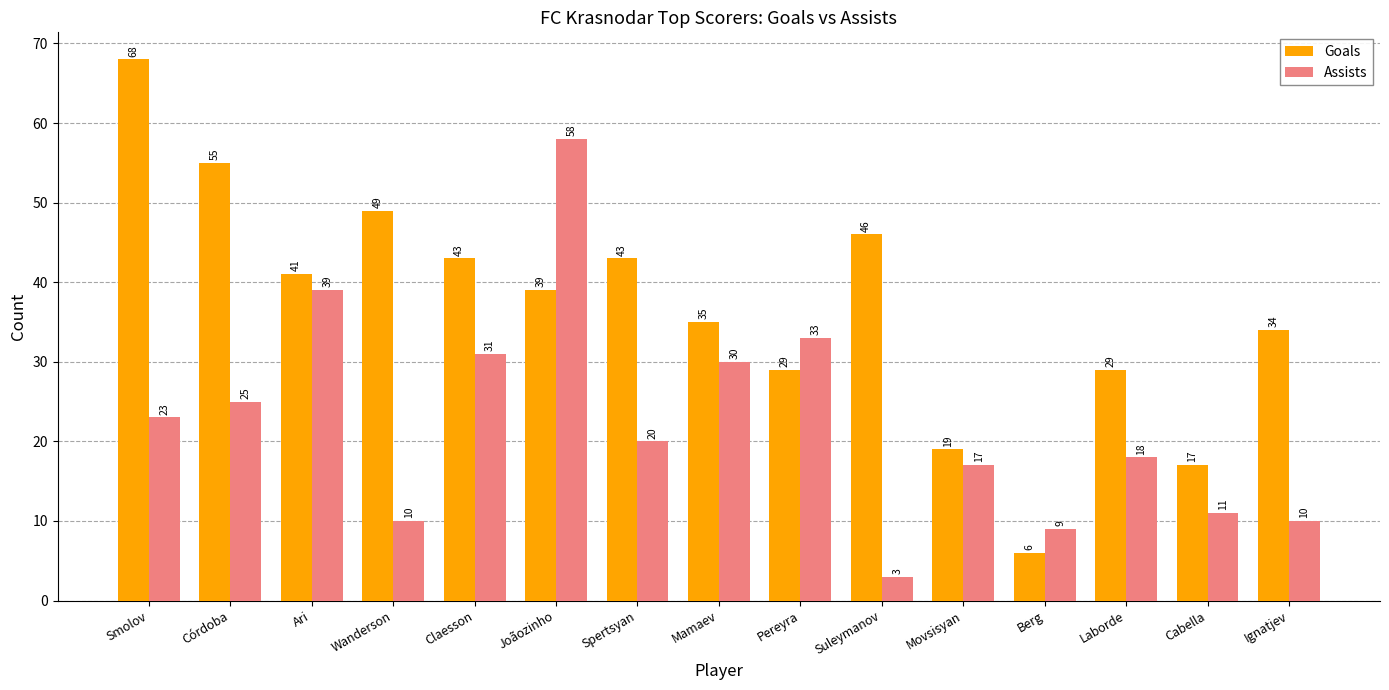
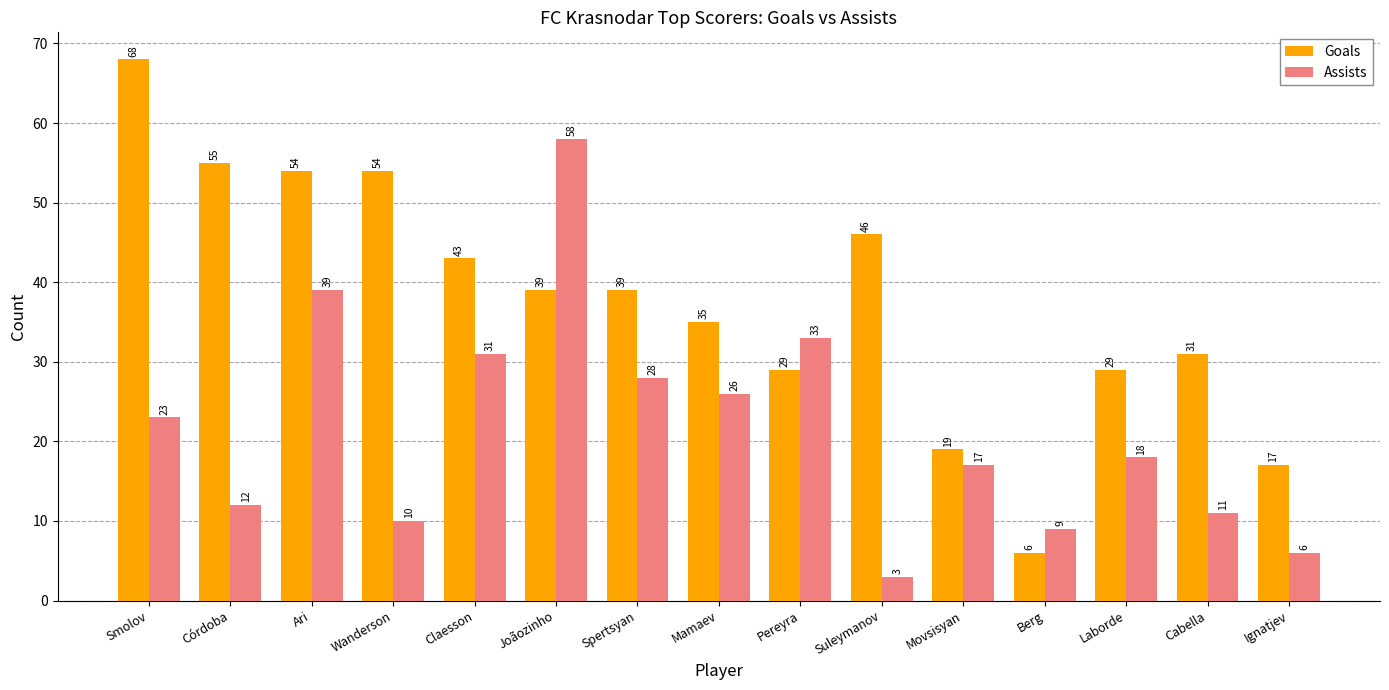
  {
    "Goals": {
      "Smolov": 68,
      "Córdoba": 55,
-     "Ari": 41,
-     "Wanderson": 49,
+     "Ari": 54,
+     "Wanderson": 54,
      "Claesson": 43,
      "Joãozinho": 39,
-     "Spertsyan": 43,
+     "Spertsyan": 39,
      "Mamaev": 35,
      "Pereyra": 29,
      "Suleymanov": 46,
      "Movsisyan": 19,
      "Berg": 6,
      "Laborde": 29,
-     "Cabella": 17,
-     "Ignatjev": 34
+     "Cabella": 31,
+     "Ignatjev": 17
    },
    "Assists": {
      "Smolov": 23,
-     "Córdoba": 25,
+     "Córdoba": 12,
      "Ari": 39,
      "Wanderson": 10,
      "Claesson": 31,
      "Joãozinho": 58,
-     "Spertsyan": 20,
-     "Mamaev": 30,
+     "Spertsyan": 28,
+     "Mamaev": 26,
      "Pereyra": 33,
      "Suleymanov": 3,
      "Movsisyan": 17,
      "Berg": 9,
      "Laborde": 18,
      "Cabella": 11,
-     "Ignatjev": 10
+     "Ignatjev": 6
    }
  }
